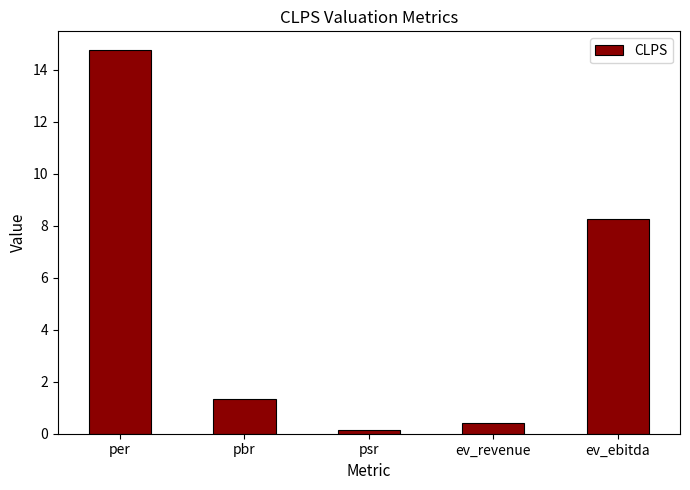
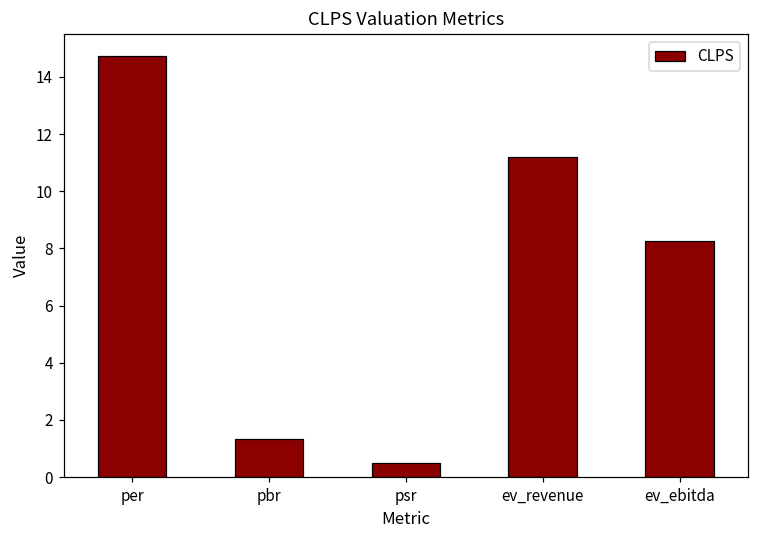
  {
    "per": 14.8,
    "pbr": 1.3,
-   "psr": 0.2,
-   "ev_revenue": 0.4,
+   "psr": 0.5,
+   "ev_revenue": 11.2,
    "ev_ebitda": 8.3
  }
